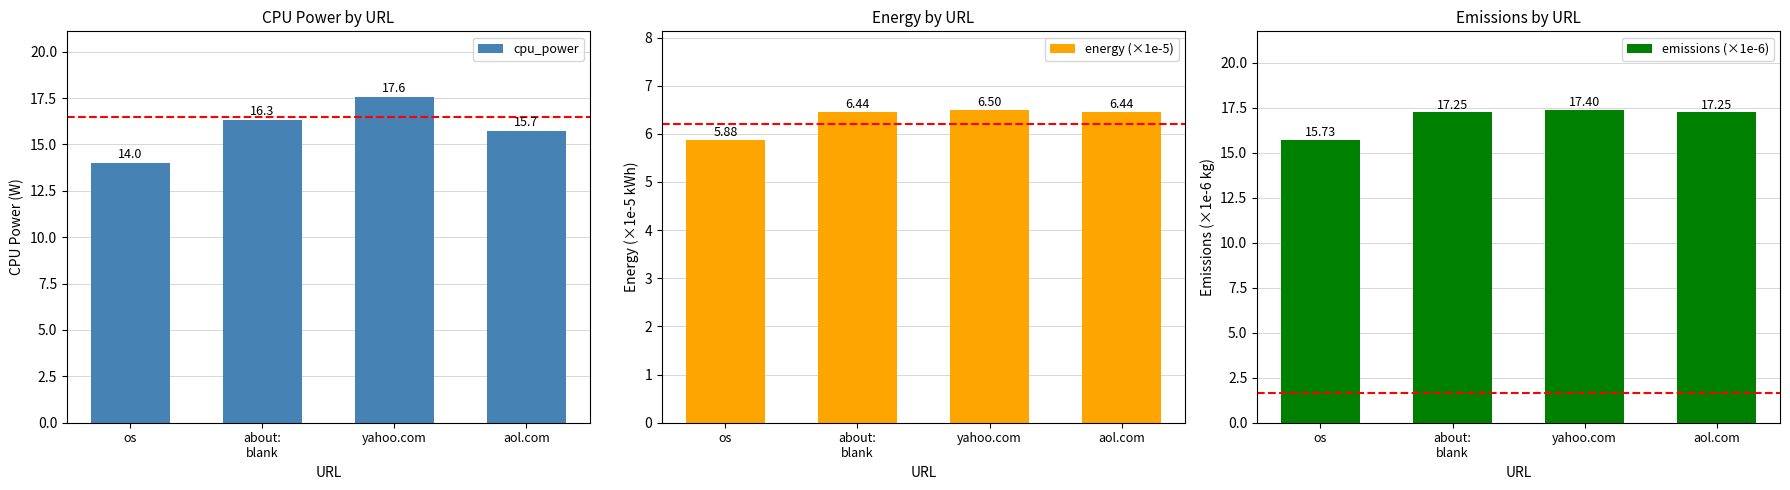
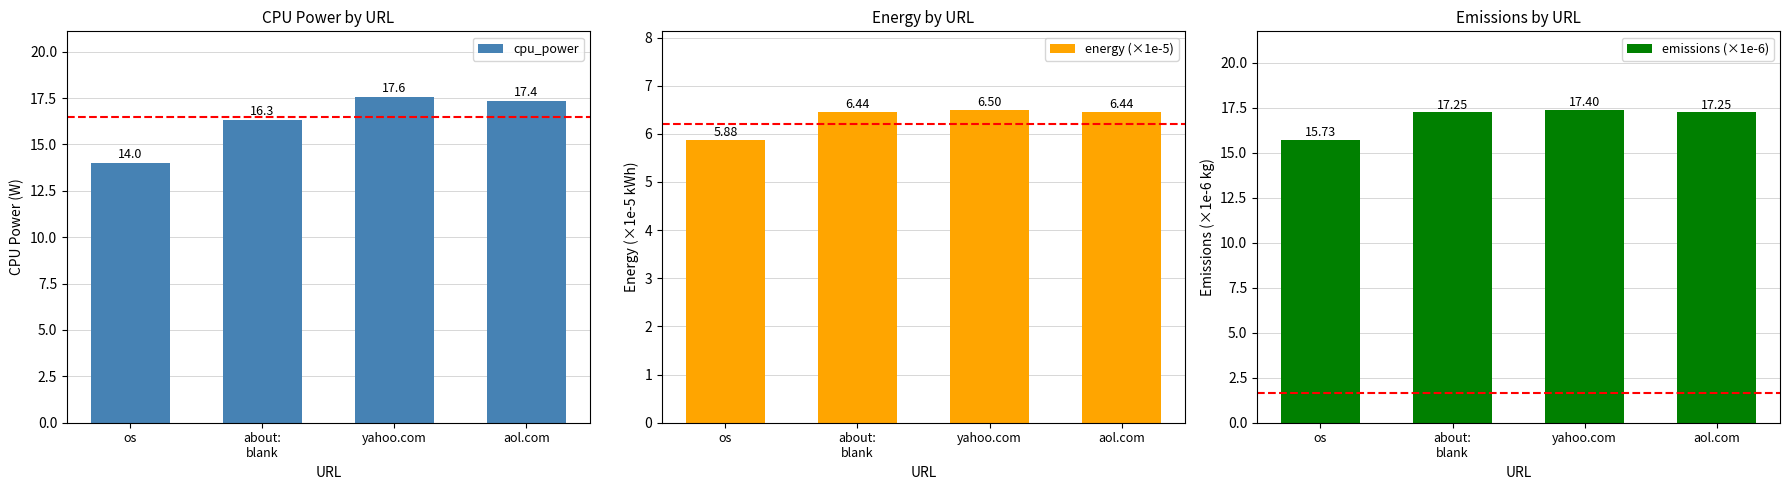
  {
    "CPU Power by URL": {
      "os": 14.0,
      "about: blank": 16.3,
      "yahoo.com": 17.6,
-     "aol.com": 15.7
+     "aol.com": 17.4
    },
    "Energy by URL": {
      "os": 5.88,
      "about: blank": 6.44,
      "yahoo.com": 6.50,
      "aol.com": 6.44
    },
    "Emissions by URL": {
      "os": 15.73,
      "about: blank": 17.25,
      "yahoo.com": 17.40,
      "aol.com": 17.25
    }
  }
